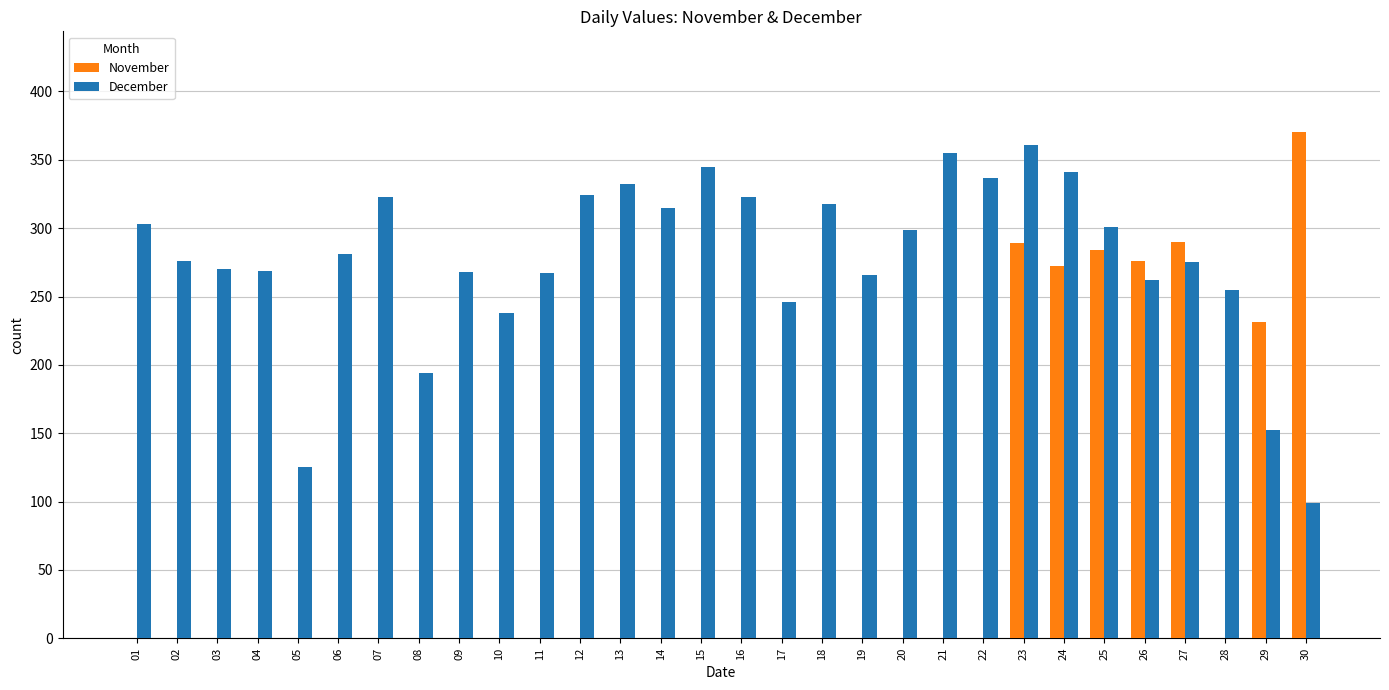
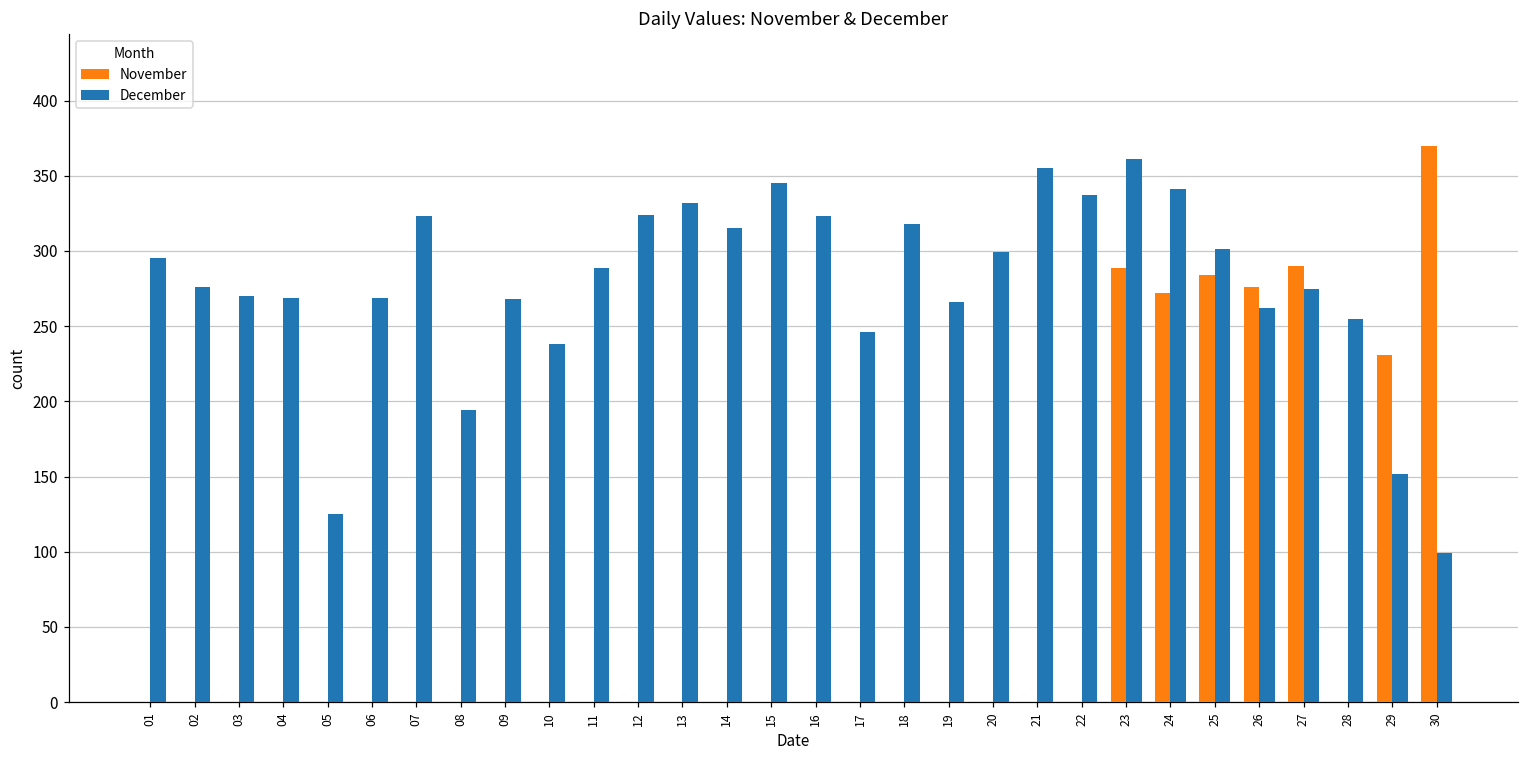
  {
    "November": {
      "01": 0,
      "02": 0,
      "03": 0,
      "04": 0,
      "05": 0,
      "06": 0,
      "07": 0,
      "08": 0,
      "09": 0,
      "10": 0,
      "11": 0,
      "12": 0,
      "13": 0,
      "14": 0,
      "15": 0,
      "16": 0,
      "17": 0,
      "18": 0,
      "19": 0,
      "20": 0,
      "21": 0,
      "22": 0,
      "23": 289,
      "24": 272,
      "25": 284,
      "26": 276,
      "27": 290,
      "28": 0,
      "29": 231,
      "30": 370
    },
    "December": {
-     "01": 303,
+     "01": 295,
      "02": 276,
      "03": 270,
      "04": 269,
      "05": 125,
-     "06": 281,
+     "06": 269,
      "07": 323,
      "08": 194,
      "09": 268,
      "10": 238,
-     "11": 267,
+     "11": 289,
      "12": 324,
      "13": 332,
      "14": 315,
      "15": 345,
      "16": 323,
      "17": 246,
      "18": 318,
      "19": 266,
      "20": 299,
      "21": 355,
      "22": 337,
      "23": 361,
      "24": 341,
      "25": 301,
      "26": 262,
      "27": 275,
      "28": 255,
      "29": 152,
      "30": 99
    }
  }
